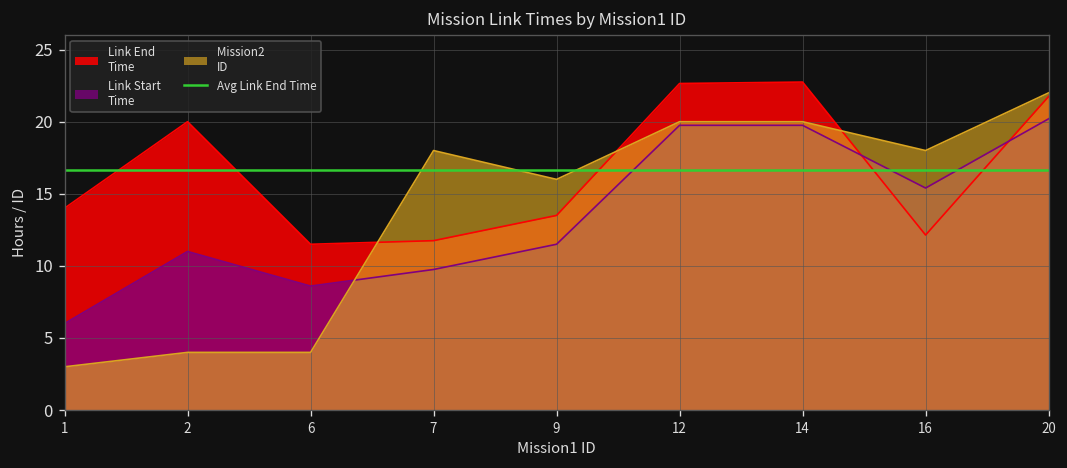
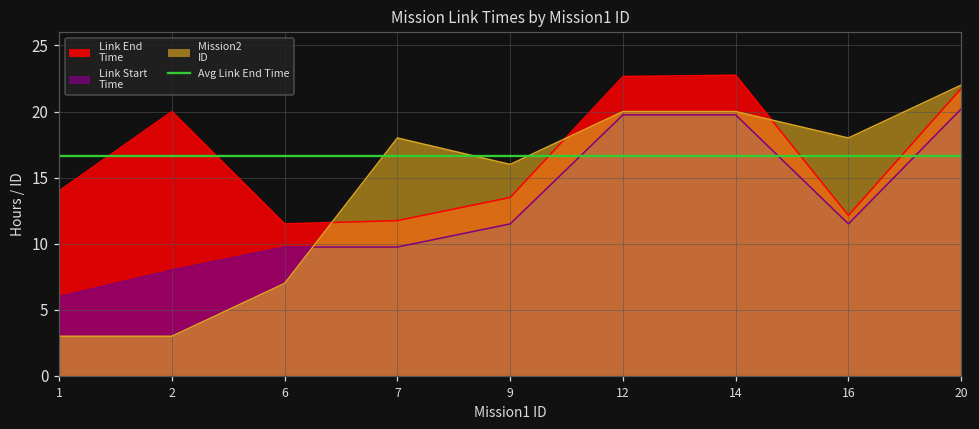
  {
    "Link End Time": {
      "1": 14.0,
      "2": 20.0,
      "6": 11.5,
      "7": 11.8,
      "9": 13.5,
      "12": 22.7,
      "14": 22.8,
      "16": 12.1,
      "20": 21.8
    },
    "Link Start Time": {
      "1": 6.0,
-     "2": 11,
-     "6": 8.6,
+     "2": 8,
+     "6": 9.8,
      "7": 9.8,
      "9": 11.5,
      "12": 19.8,
      "14": 19.8,
-     "16": 15.4,
+     "16": 11.5,
      "20": 20.2
    },
    "Mission2 ID": {
      "1": 3,
-     "2": 4,
-     "6": 4,
+     "2": 3,
+     "6": 7,
      "7": 18,
      "9": 16,
      "12": 20,
      "14": 20,
      "16": 18,
      "20": 22
    }
  }
